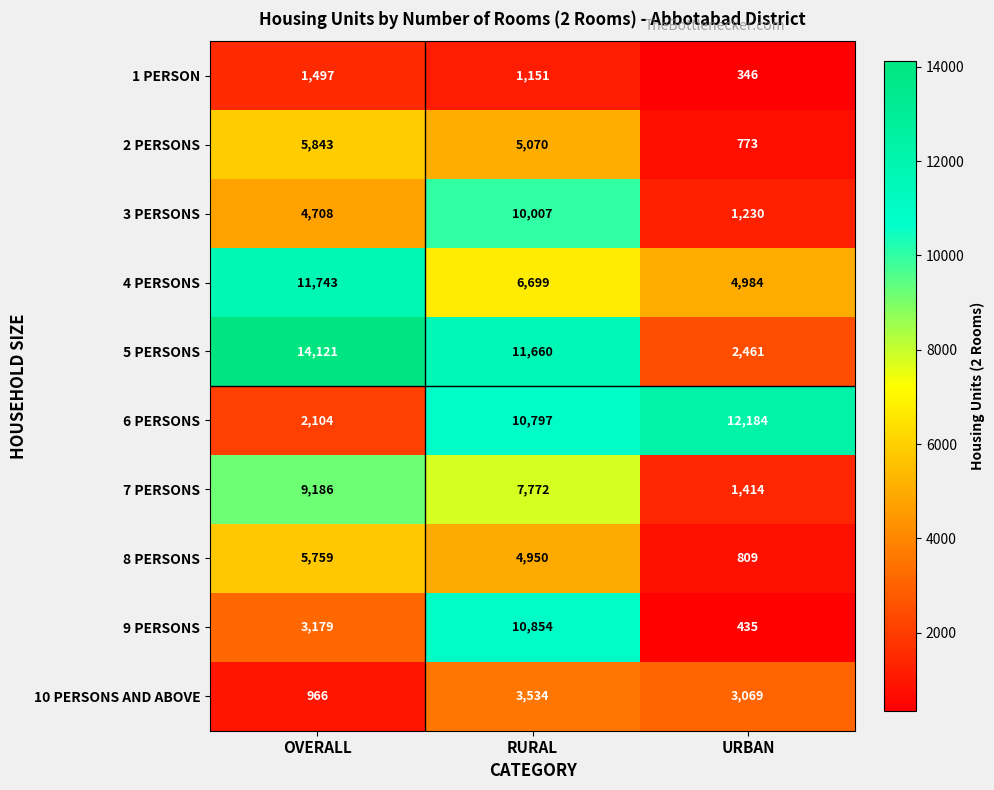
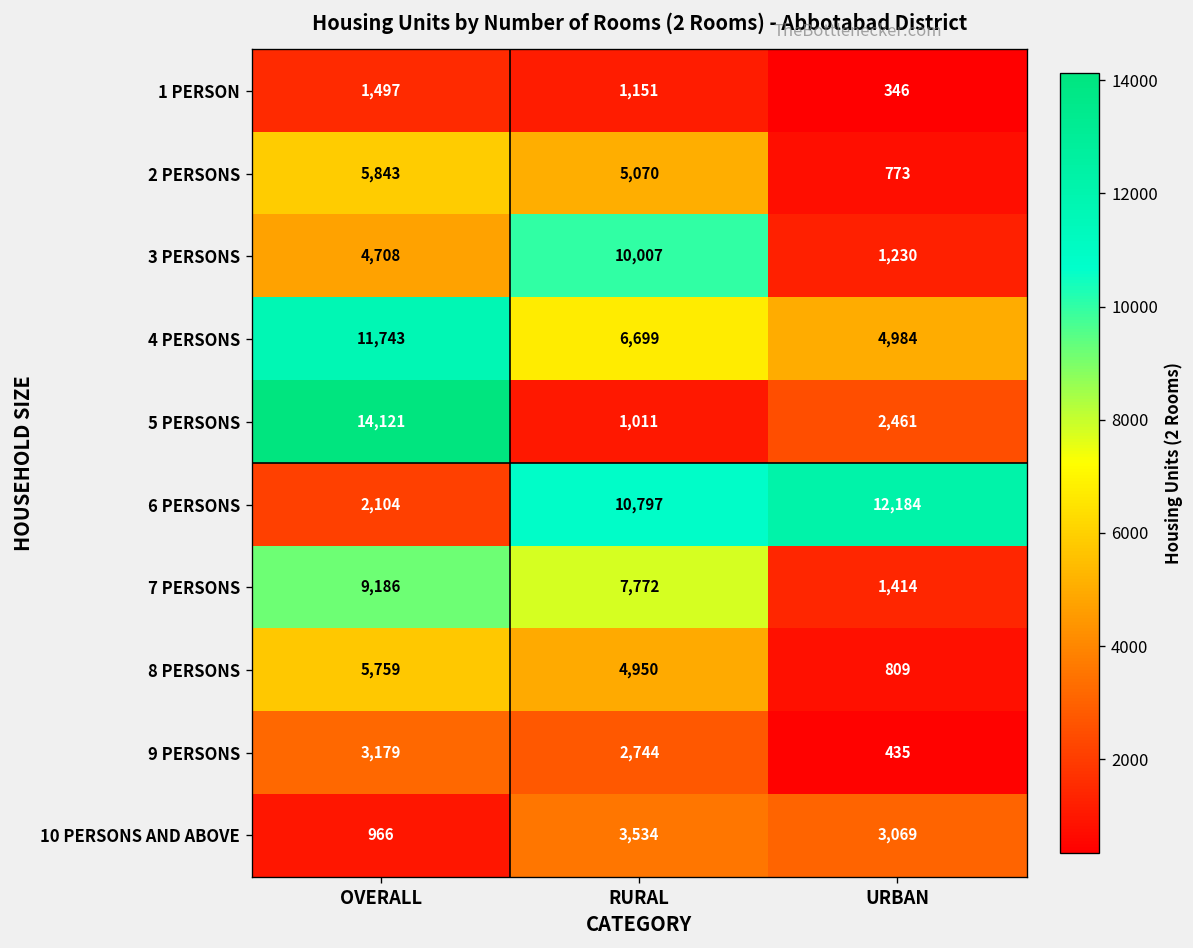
  {
    "1 PERSON": {
      "OVERALL": "1,497",
      "RURAL": "1,151",
      "URBAN": "346"
    },
    "2 PERSONS": {
      "OVERALL": "5,843",
      "RURAL": "5,070",
      "URBAN": "773"
    },
    "3 PERSONS": {
      "OVERALL": "4,708",
      "RURAL": "10,007",
      "URBAN": "1,230"
    },
    "4 PERSONS": {
      "OVERALL": "11,743",
      "RURAL": "6,699",
      "URBAN": "4,984"
    },
    "5 PERSONS": {
      "OVERALL": "14,121",
-     "RURAL": "11,660",
+     "RURAL": "1,011",
      "URBAN": "2,461"
    },
    "6 PERSONS": {
      "OVERALL": "2,104",
      "RURAL": "10,797",
      "URBAN": "12,184"
    },
    "7 PERSONS": {
      "OVERALL": "9,186",
      "RURAL": "7,772",
      "URBAN": "1,414"
    },
    "8 PERSONS": {
      "OVERALL": "5,759",
      "RURAL": "4,950",
      "URBAN": "809"
    },
    "9 PERSONS": {
      "OVERALL": "3,179",
-     "RURAL": "10,854",
+     "RURAL": "2,744",
      "URBAN": "435"
    },
    "10 PERSONS AND ABOVE": {
      "OVERALL": "966",
      "RURAL": "3,534",
      "URBAN": "3,069"
    }
  }
